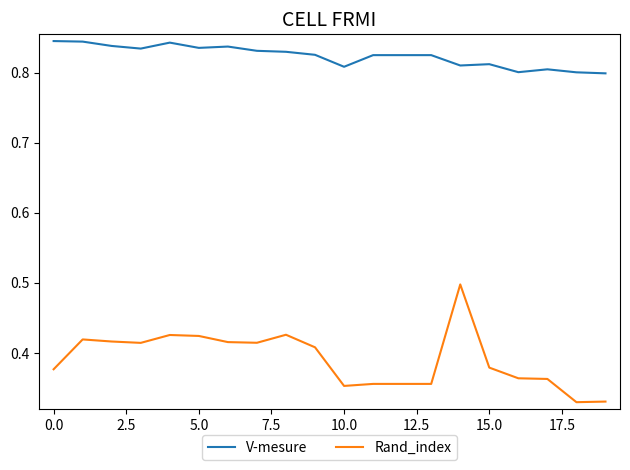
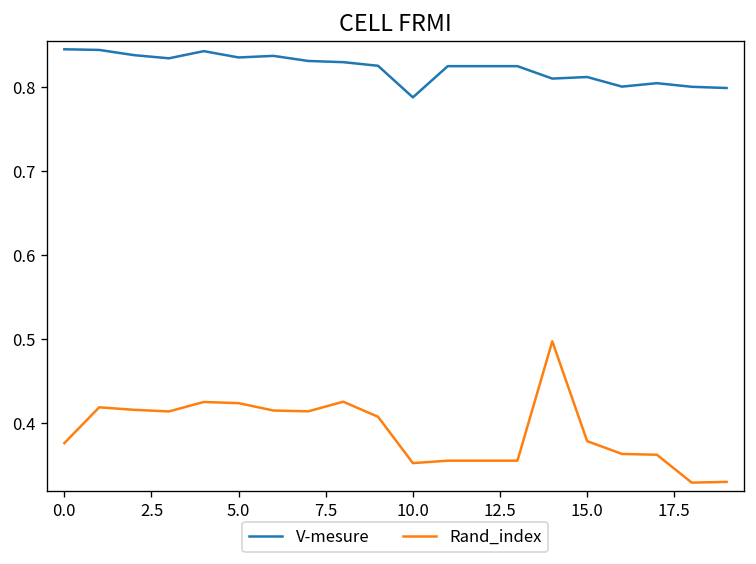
  {
    "V-mesure": {
      "0.0": 0.85,
      "5.0": 0.84,
-     "10.0": 0.81,
+     "10.0": 0.79,
      "15.0": 0.81
    },
    "Rand_index": {
      "0.0": 0.38,
      "5.0": 0.42,
      "10.0": 0.35,
      "15.0": 0.38
    }
  }
